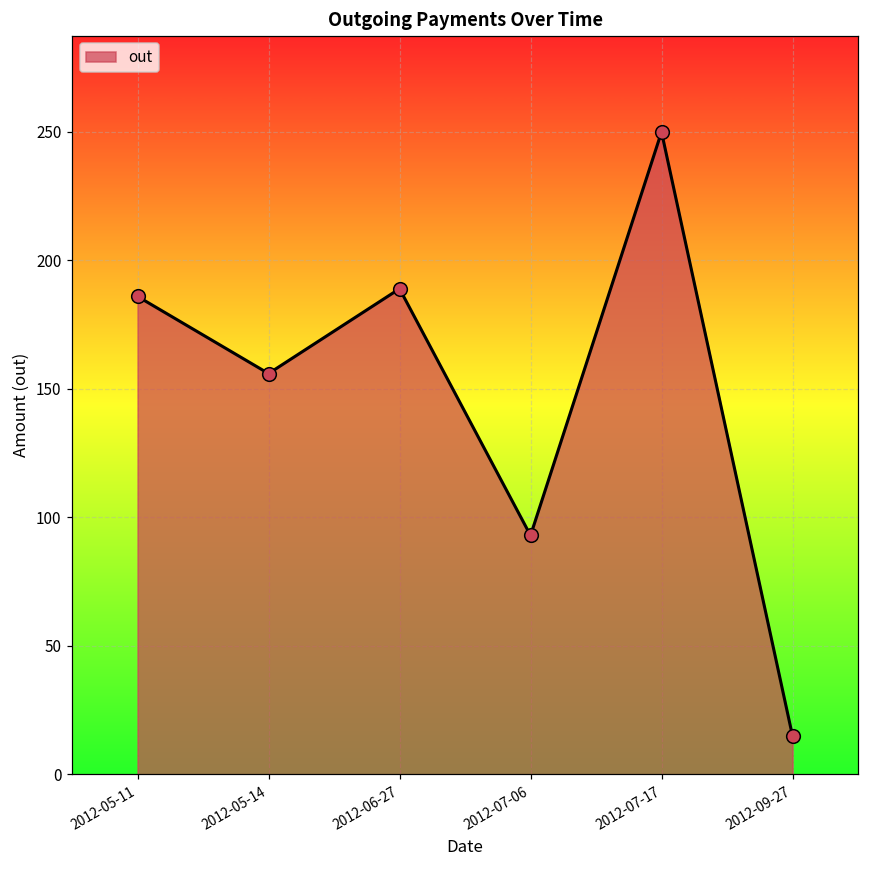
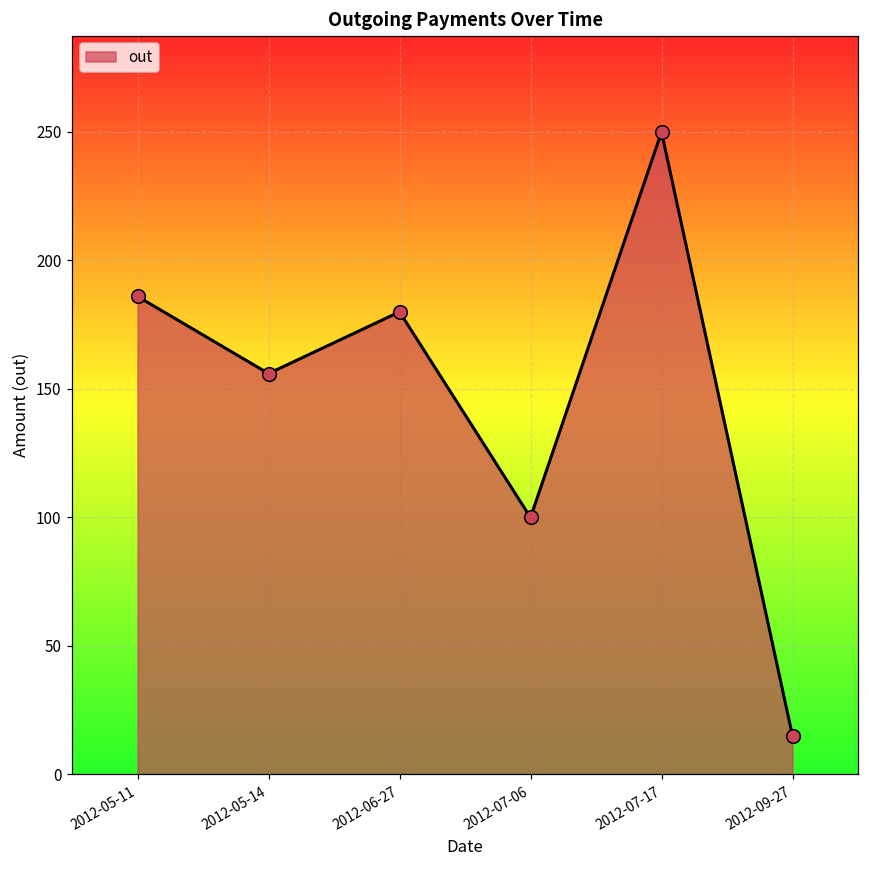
  {
    "2012-05-11": 186,
    "2012-05-14": 156,
-   "2012-06-27": 189,
-   "2012-07-06": 93,
+   "2012-06-27": 180,
+   "2012-07-06": 100,
    "2012-07-17": 250,
    "2012-09-27": 15
  }
